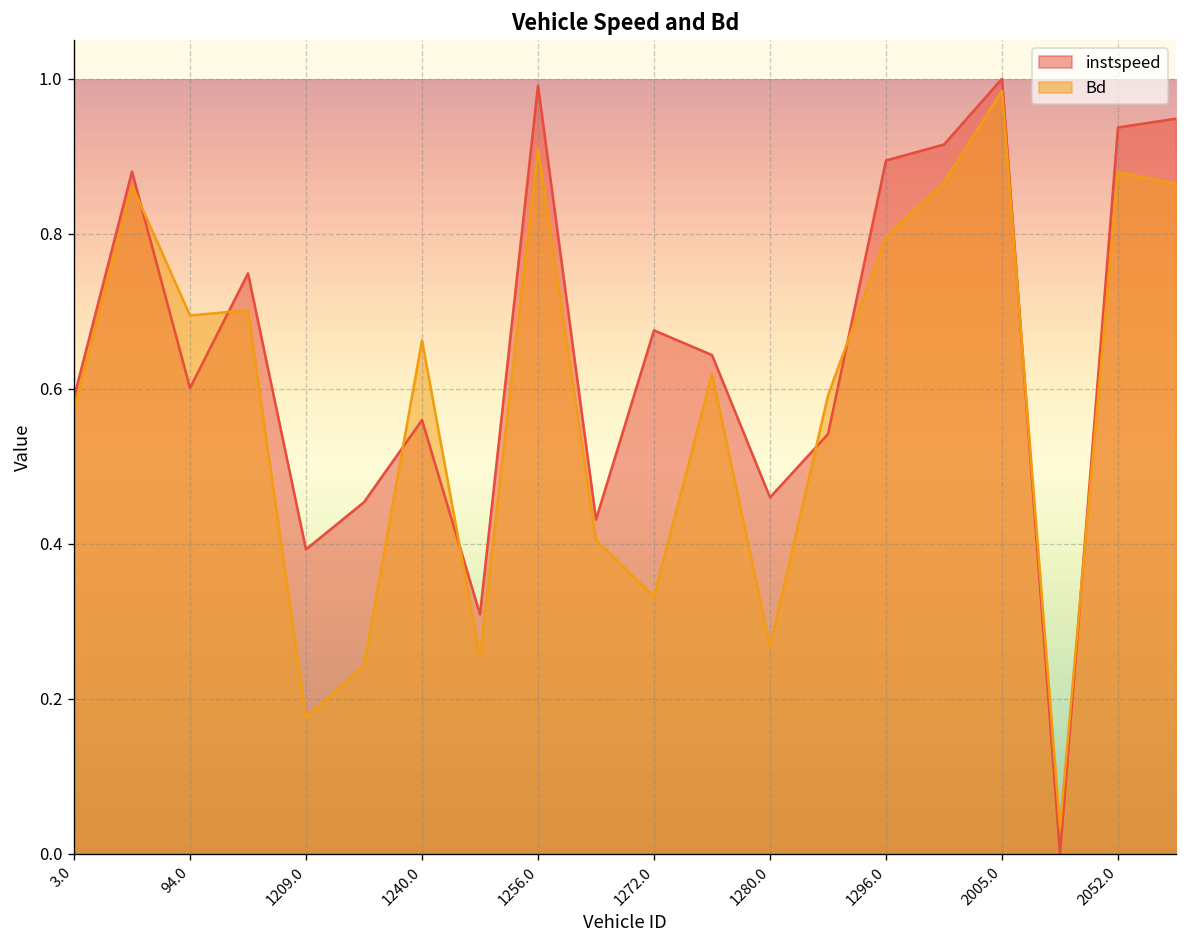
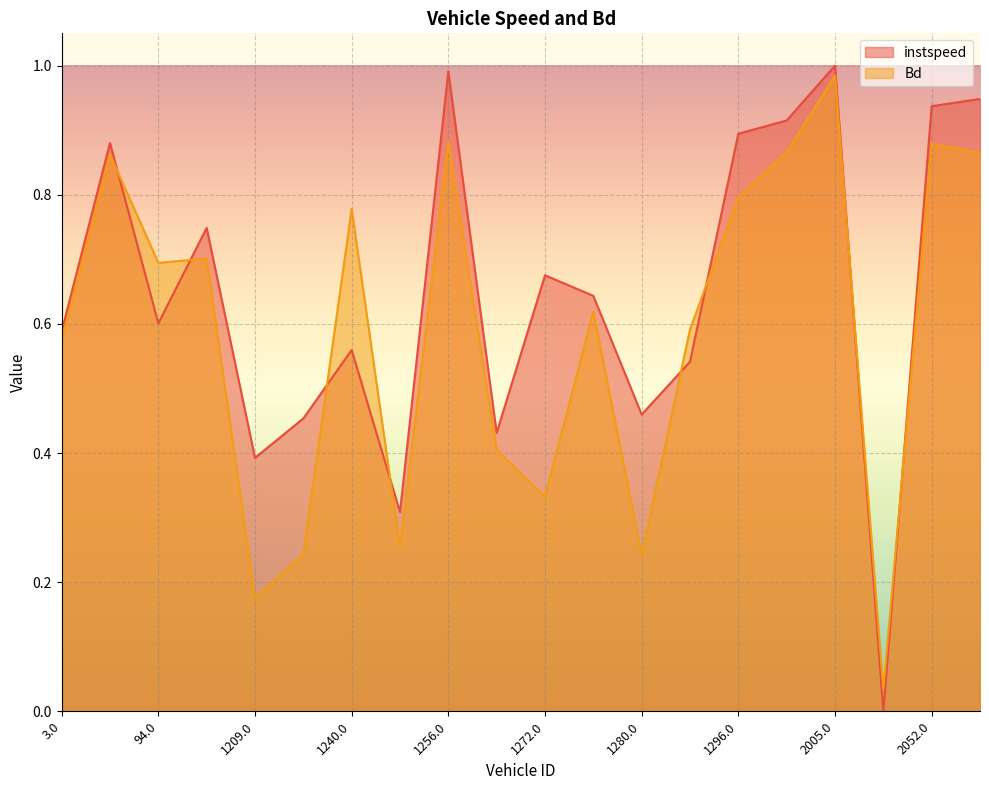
  {
    "instspeed": {
      "3.0": 0.59,
      "94.0": 0.60,
      "1209.0": 0.39,
      "1240.0": 0.56,
      "1256.0": 0.99,
      "1272.0": 0.68,
      "1280.0": 0.46,
      "1296.0": 0.89,
      "2005.0": 1.00,
      "2052.0": 0.94
    },
    "Bd": {
      "3.0": 0.57,
      "94.0": 0.69,
      "1209.0": 0.18,
-     "1240.0": 0.66,
-     "1256.0": 0.91,
+     "1240.0": 0.78,
+     "1256.0": 0.88,
      "1272.0": 0.33,
-     "1280.0": 0.27,
+     "1280.0": 0.24,
      "1296.0": 0.80,
      "2005.0": 0.98,
      "2052.0": 0.88
    }
  }
